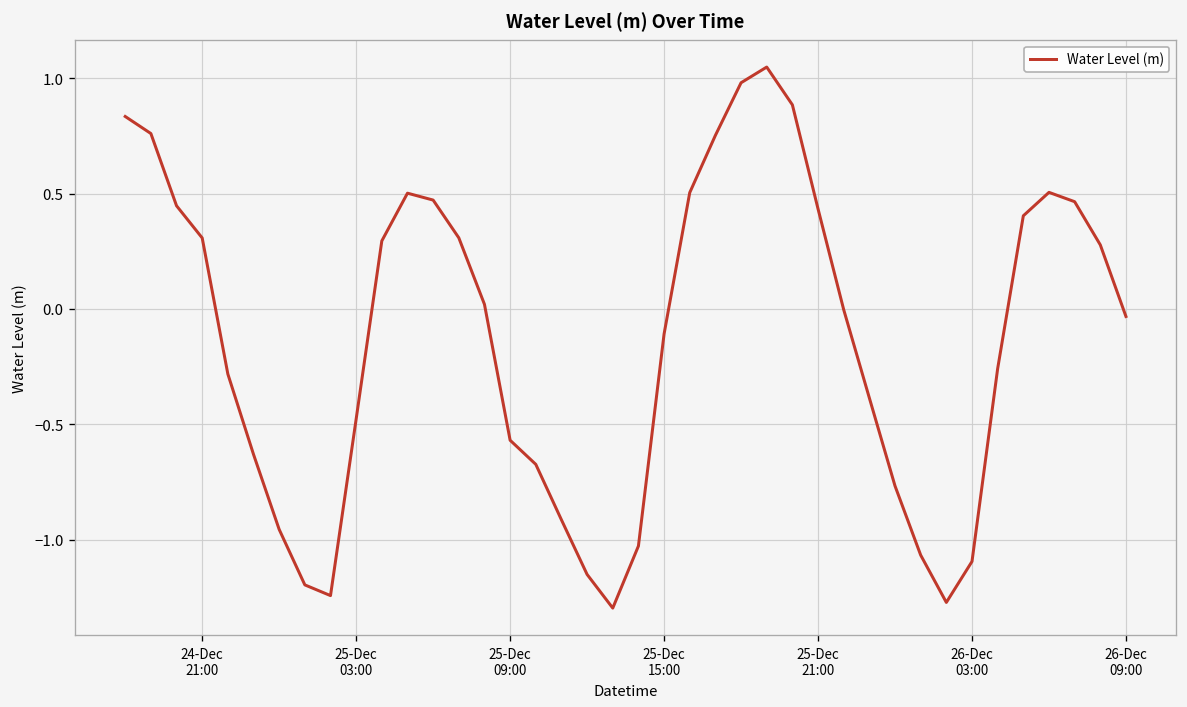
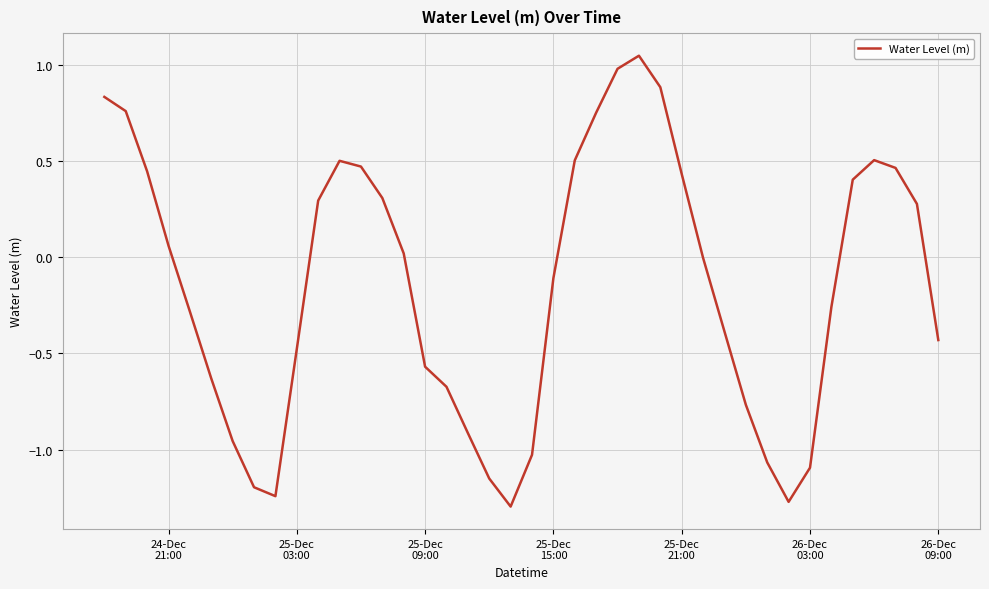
  {
-   "24-Dec 21:00": 0.31,
+   "24-Dec 21:00": 0.06,
    "25-Dec 03:00": -0.48,
    "25-Dec 09:00": -0.57,
    "25-Dec 15:00": -0.11,
    "25-Dec 21:00": 0.43,
    "26-Dec 03:00": -1.09,
-   "26-Dec 09:00": -0.03
+   "26-Dec 09:00": -0.43
  }
